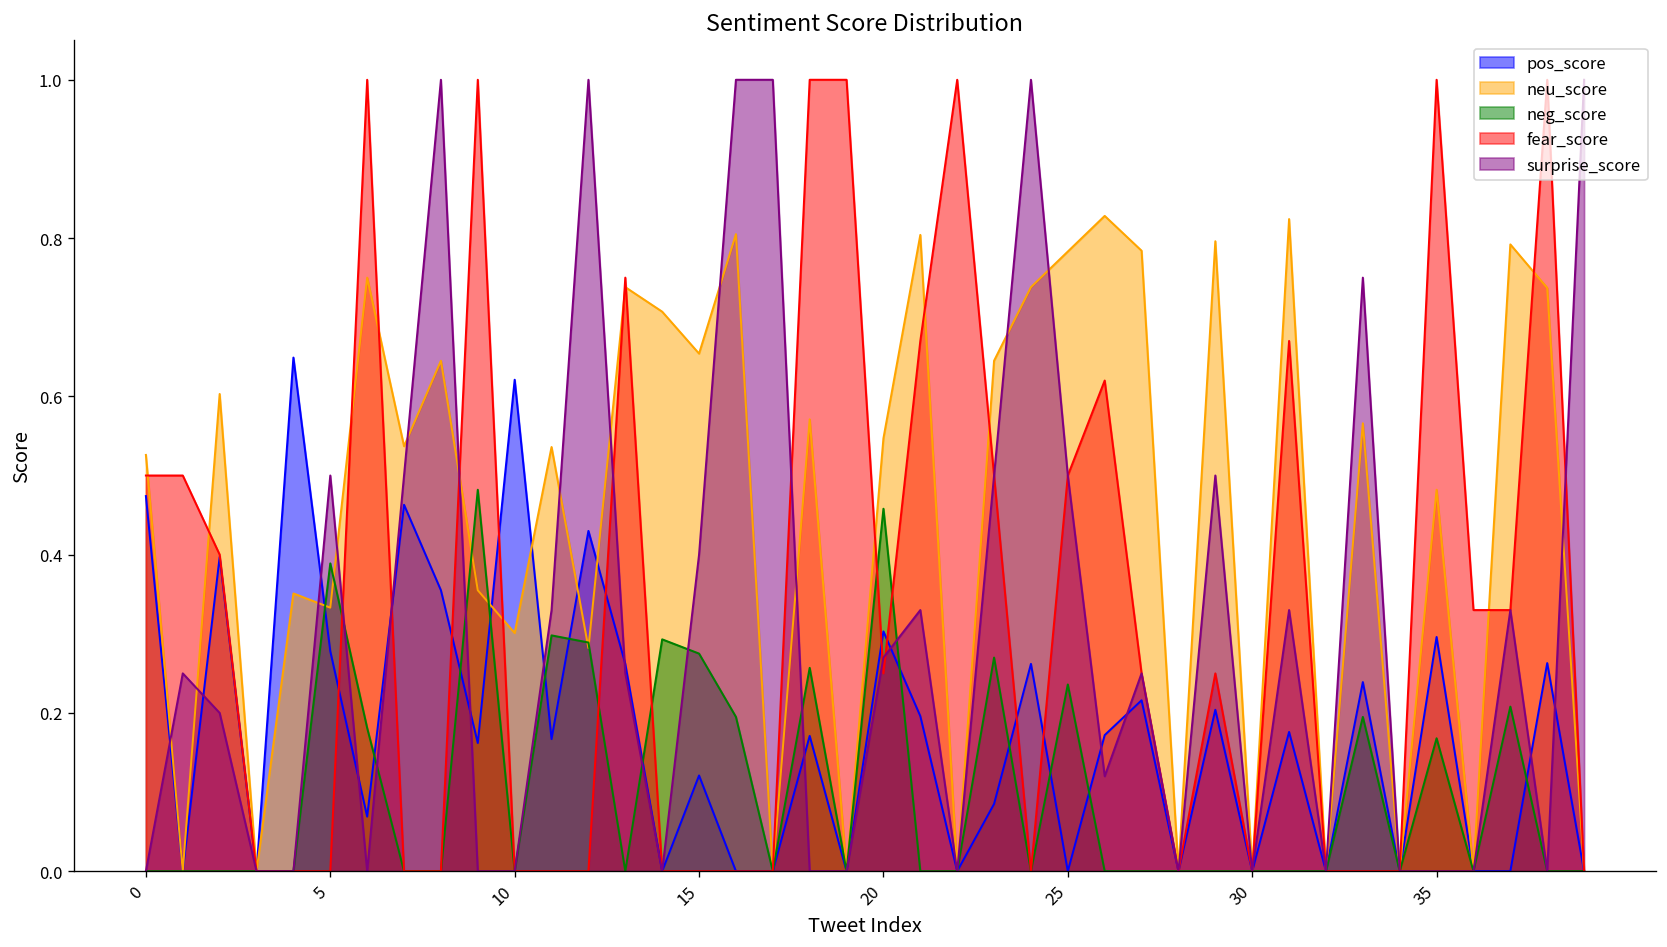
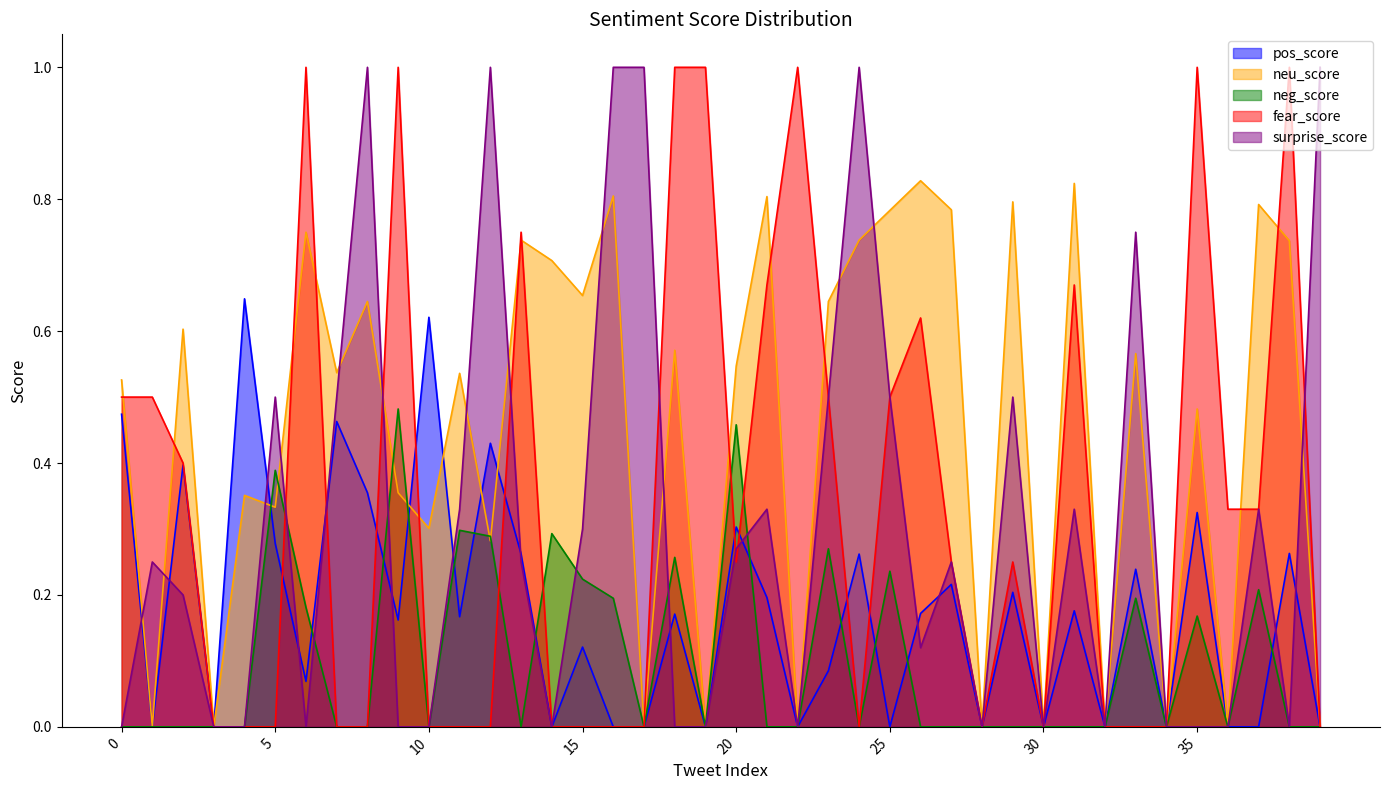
  {
    "pos_score": {
      "0": 0.47,
      "5": 0.28,
      "10": 0.62,
      "15": 0.12,
      "20": 0.30,
      "25": 0.00,
-     "35": 0.30
+     "35": 0.33
    },
    "neu_score": {
      "0": 0.53,
      "5": 0.33,
      "10": 0.30,
      "15": 0.65,
      "20": 0.55,
      "25": 0.78,
      "35": 0.48
    },
    "neg_score": {
      "5": 0.39,
-     "15": 0.28,
+     "15": 0.22,
      "20": 0.46,
      "25": 0.24,
      "35": 0.17
    },
    "fear_score": {
      "0": 0.50,
      "5": 0.00,
      "15": 0.00,
      "20": 0.25,
      "35": 1.00
    },
    "surprise_score": {
      "5": 0.5,
-     "15": 0.4,
+     "15": 0.3,
      "20": 0.27,
      "35": 0.0
    }
  }
